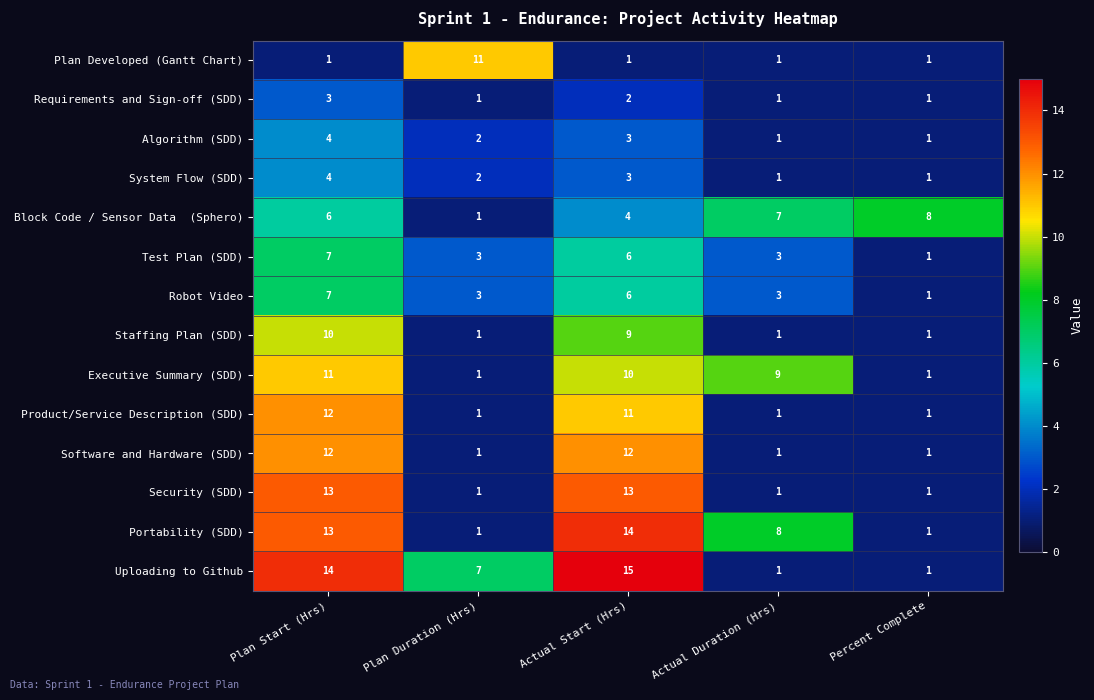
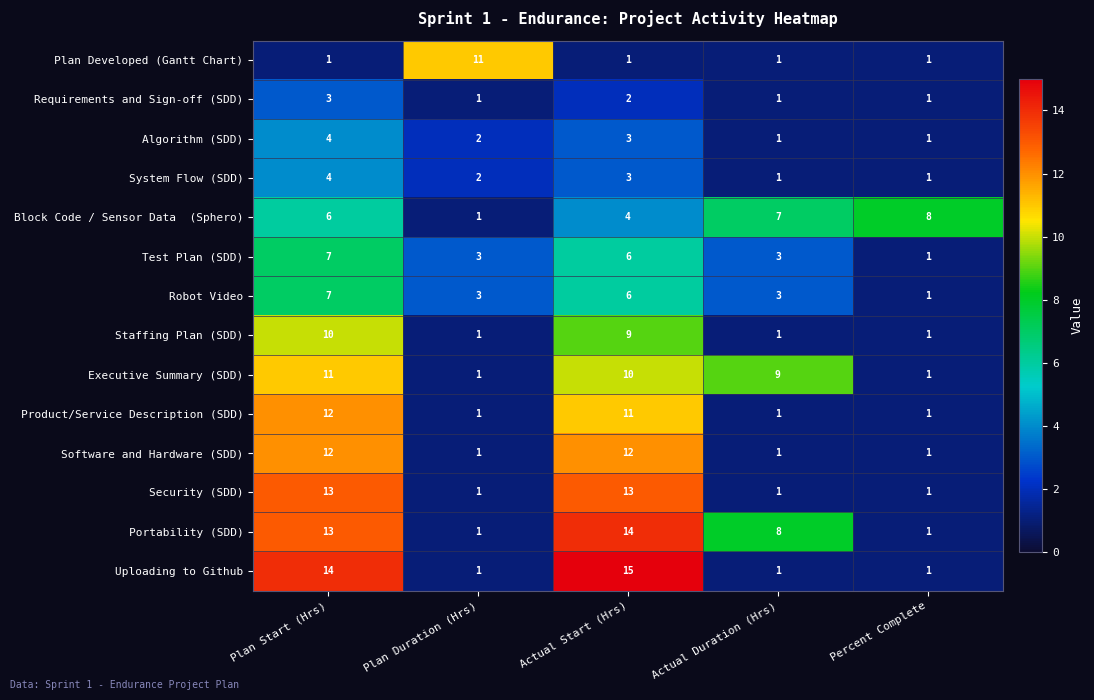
  {
    "Plan Developed (Gantt Chart)": {
      "Plan Start (Hrs)": 1,
      "Plan Duration (Hrs)": 11,
      "Actual Start (Hrs)": 1,
      "Actual Duration (Hrs)": 1,
      "Percent Complete": 1
    },
    "Requirements and Sign-off (SDD)": {
      "Plan Start (Hrs)": 3,
      "Plan Duration (Hrs)": 1,
      "Actual Start (Hrs)": 2,
      "Actual Duration (Hrs)": 1,
      "Percent Complete": 1
    },
    "Algorithm (SDD)": {
      "Plan Start (Hrs)": 4,
      "Plan Duration (Hrs)": 2,
      "Actual Start (Hrs)": 3,
      "Actual Duration (Hrs)": 1,
      "Percent Complete": 1
    },
    "System Flow (SDD)": {
      "Plan Start (Hrs)": 4,
      "Plan Duration (Hrs)": 2,
      "Actual Start (Hrs)": 3,
      "Actual Duration (Hrs)": 1,
      "Percent Complete": 1
    },
    "Block Code / Sensor Data (Sphero)": {
      "Plan Start (Hrs)": 6,
      "Plan Duration (Hrs)": 1,
      "Actual Start (Hrs)": 4,
      "Actual Duration (Hrs)": 7,
      "Percent Complete": 8
    },
    "Test Plan (SDD)": {
      "Plan Start (Hrs)": 7,
      "Plan Duration (Hrs)": 3,
      "Actual Start (Hrs)": 6,
      "Actual Duration (Hrs)": 3,
      "Percent Complete": 1
    },
    "Robot Video": {
      "Plan Start (Hrs)": 7,
      "Plan Duration (Hrs)": 3,
      "Actual Start (Hrs)": 6,
      "Actual Duration (Hrs)": 3,
      "Percent Complete": 1
    },
    "Staffing Plan (SDD)": {
      "Plan Start (Hrs)": 10,
      "Plan Duration (Hrs)": 1,
      "Actual Start (Hrs)": 9,
      "Actual Duration (Hrs)": 1,
      "Percent Complete": 1
    },
    "Executive Summary (SDD)": {
      "Plan Start (Hrs)": 11,
      "Plan Duration (Hrs)": 1,
      "Actual Start (Hrs)": 10,
      "Actual Duration (Hrs)": 9,
      "Percent Complete": 1
    },
    "Product/Service Description (SDD)": {
      "Plan Start (Hrs)": 12,
      "Plan Duration (Hrs)": 1,
      "Actual Start (Hrs)": 11,
      "Actual Duration (Hrs)": 1,
      "Percent Complete": 1
    },
    "Software and Hardware (SDD)": {
      "Plan Start (Hrs)": 12,
      "Plan Duration (Hrs)": 1,
      "Actual Start (Hrs)": 12,
      "Actual Duration (Hrs)": 1,
      "Percent Complete": 1
    },
    "Security (SDD)": {
      "Plan Start (Hrs)": 13,
      "Plan Duration (Hrs)": 1,
      "Actual Start (Hrs)": 13,
      "Actual Duration (Hrs)": 1,
      "Percent Complete": 1
    },
    "Portability (SDD)": {
      "Plan Start (Hrs)": 13,
      "Plan Duration (Hrs)": 1,
      "Actual Start (Hrs)": 14,
      "Actual Duration (Hrs)": 8,
      "Percent Complete": 1
    },
    "Uploading to Github": {
      "Plan Start (Hrs)": 14,
-     "Plan Duration (Hrs)": 7,
+     "Plan Duration (Hrs)": 1,
      "Actual Start (Hrs)": 15,
      "Actual Duration (Hrs)": 1,
      "Percent Complete": 1
    }
  }
